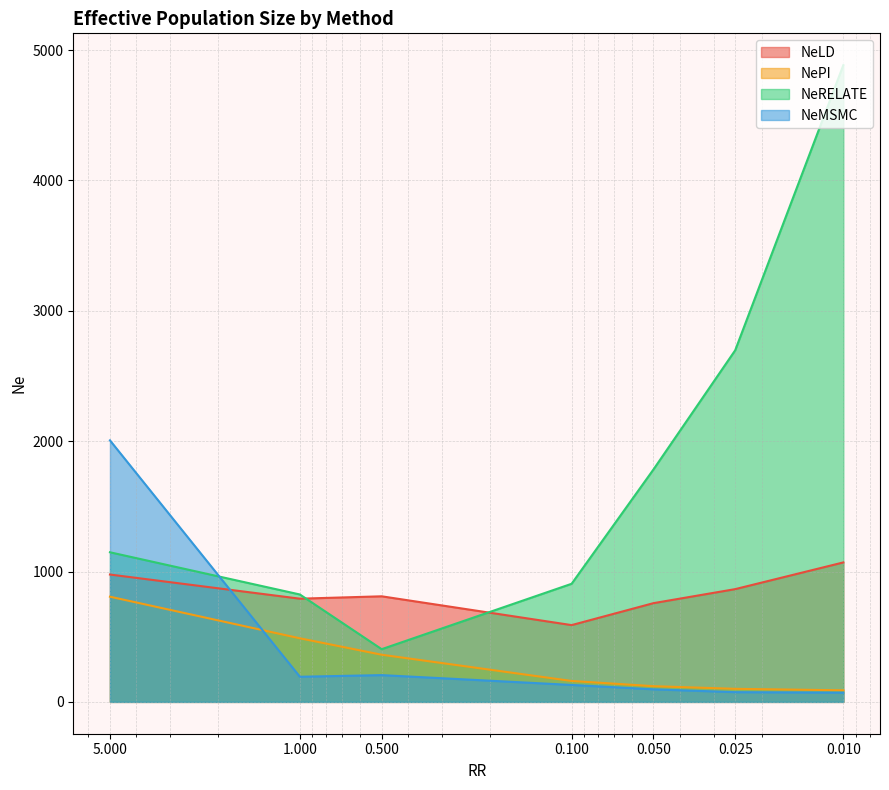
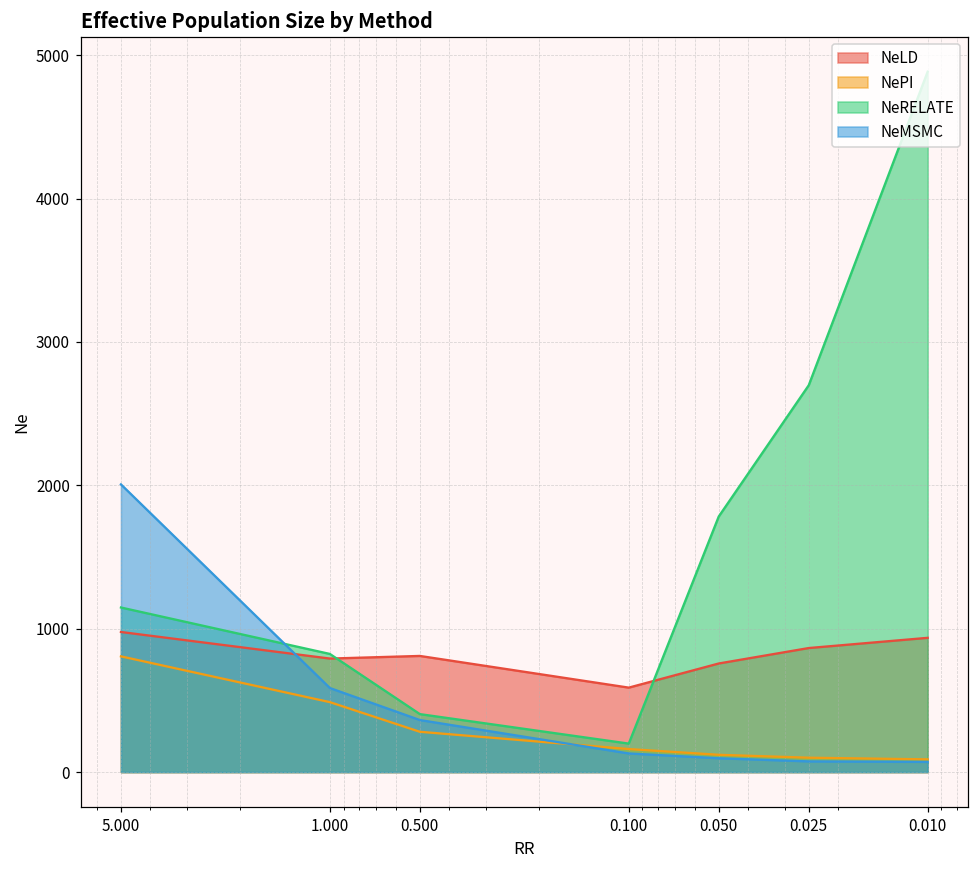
  {
    "NeLD": {
      "5.000": 980,
      "1.000": 790,
      "0.500": 810,
      "0.100": 590,
      "0.050": 760,
      "0.025": 870,
-     "0.010": 1070
+     "0.010": 940
    },
    "NePI": {
      "5.000": 810,
      "1.000": 490,
-     "0.500": 360,
+     "0.500": 280,
      "0.100": 160,
      "0.050": 120,
      "0.025": 100
    },
    "NeRELATE": {
      "5.000": 1150,
      "1.000": 820,
      "0.500": 400,
-     "0.100": 910,
+     "0.100": 200,
      "0.050": 1780,
      "0.025": 2700
    },
    "NeMSMC": {
      "5.000": 2010,
-     "1.000": 190,
-     "0.500": 210,
+     "1.000": 590,
+     "0.500": 360,
      "0.100": 130,
      "0.050": 100,
      "0.025": 70
    }
  }
